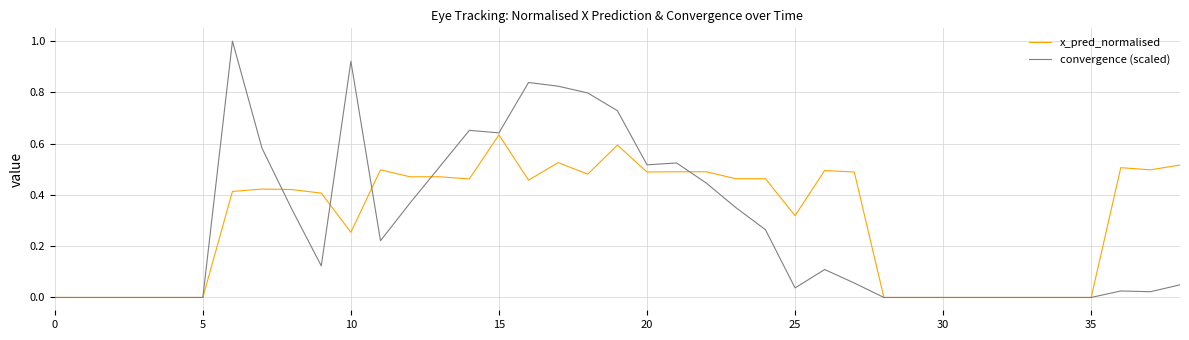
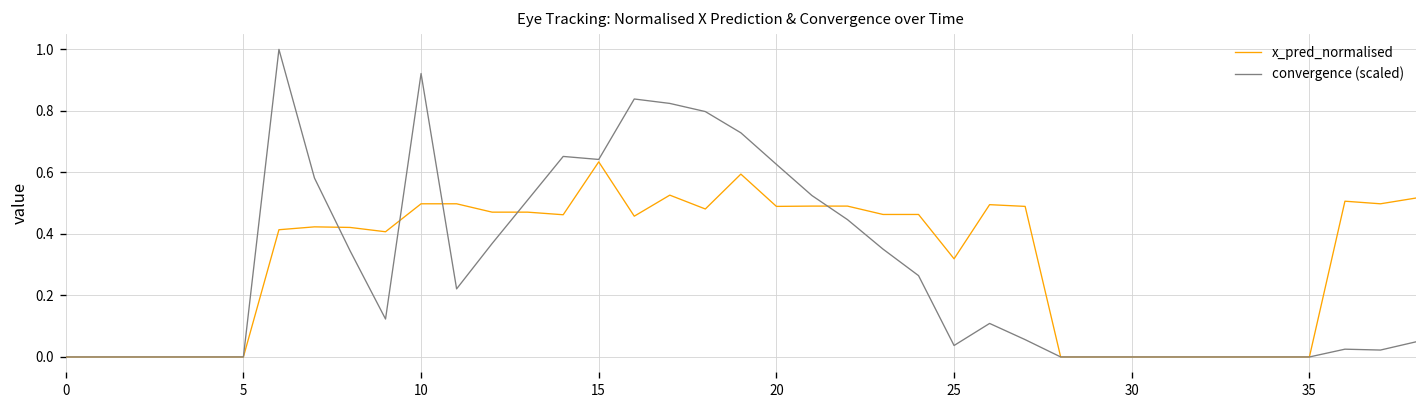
  {
    "x_pred_normalised": {
-     "10": 0.25,
+     "10": 0.50,
      "20": 0.49,
      "25": 0.32
    },
    "convergence (scaled)": {
      "10": 0.92,
-     "20": 0.52,
+     "20": 0.63,
      "25": 0.04
    }
  }
